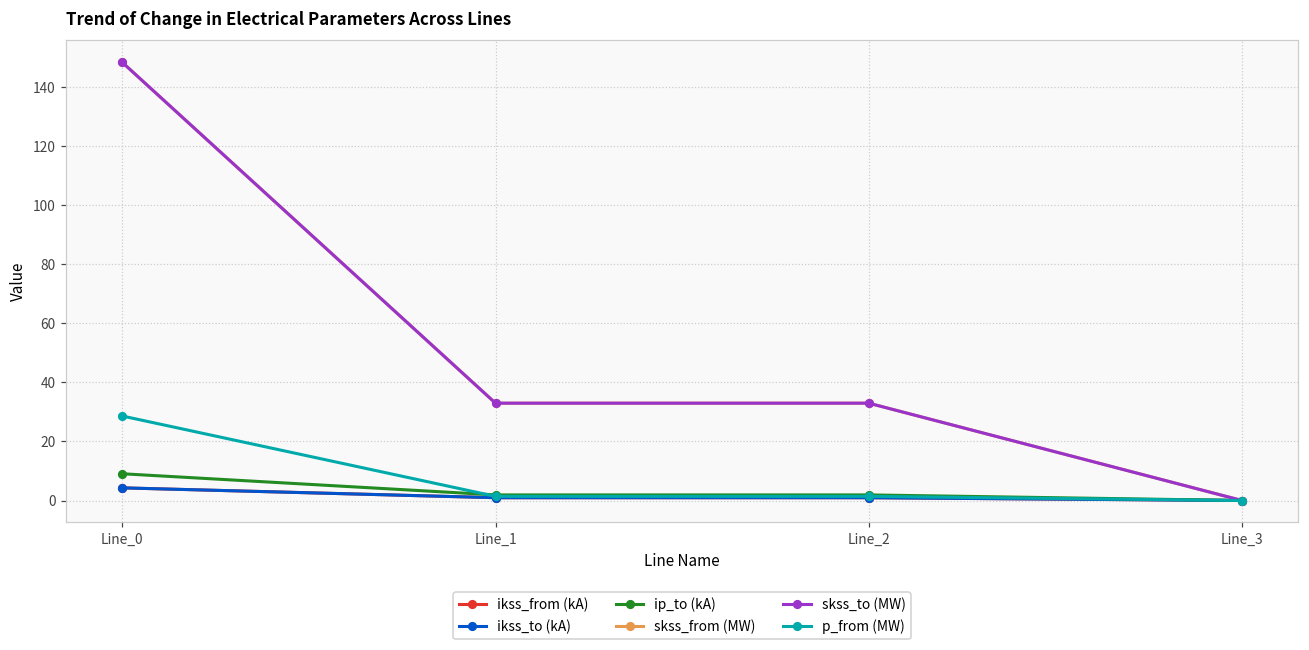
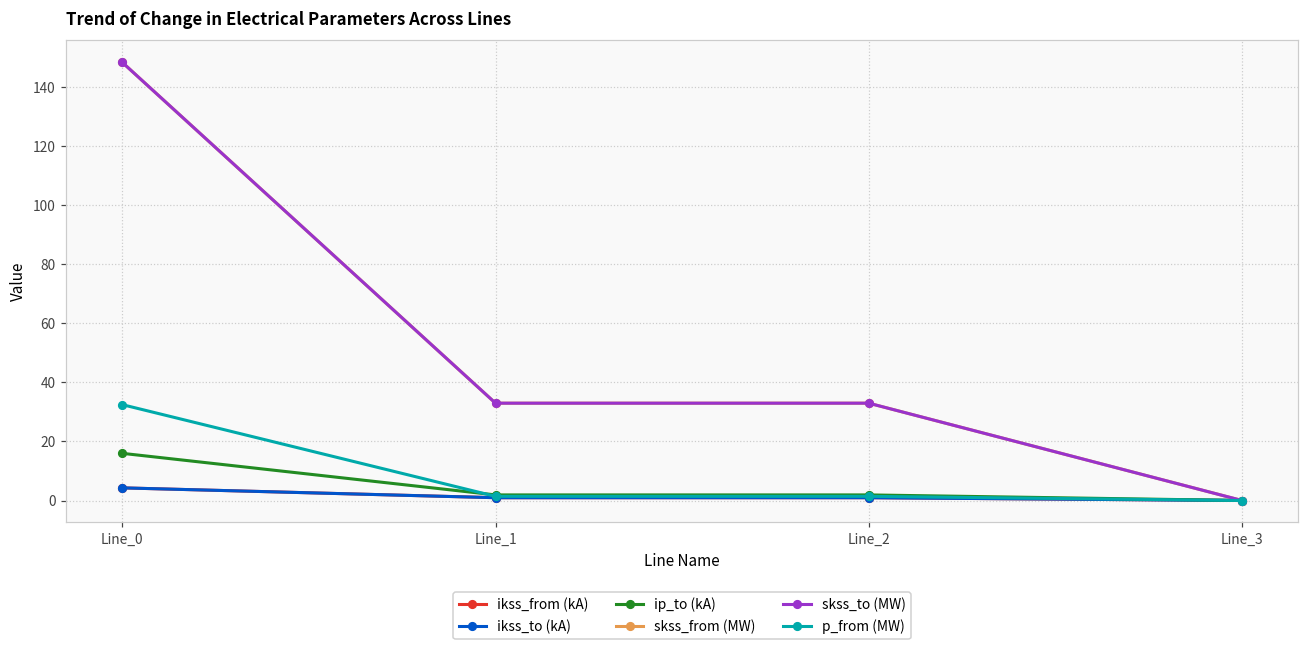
  {
    "ikss_to (kA)": {
      "Line_0": 4
    },
    "ip_to (kA)": {
-     "Line_0": 9
+     "Line_0": 16
    },
    "skss_to (MW)": {
      "Line_0": 148,
      "Line_1": 33,
      "Line_2": 33
    },
    "p_from (MW)": {
-     "Line_0": 29
+     "Line_0": 32
    }
  }
